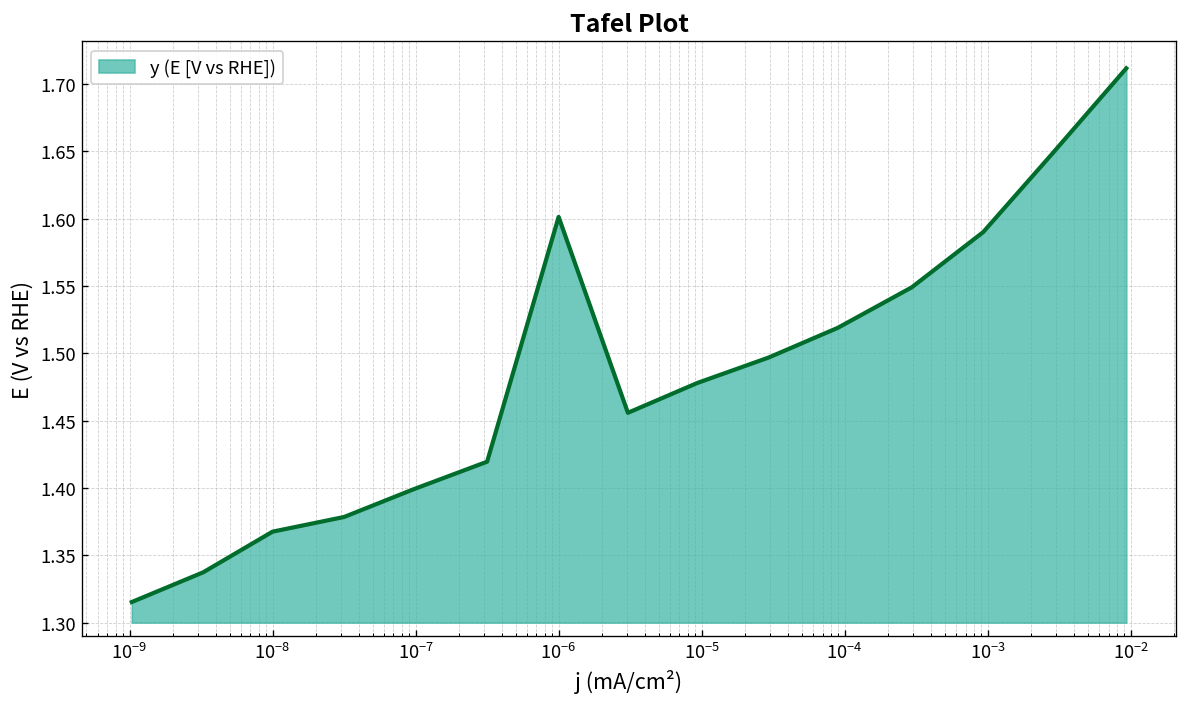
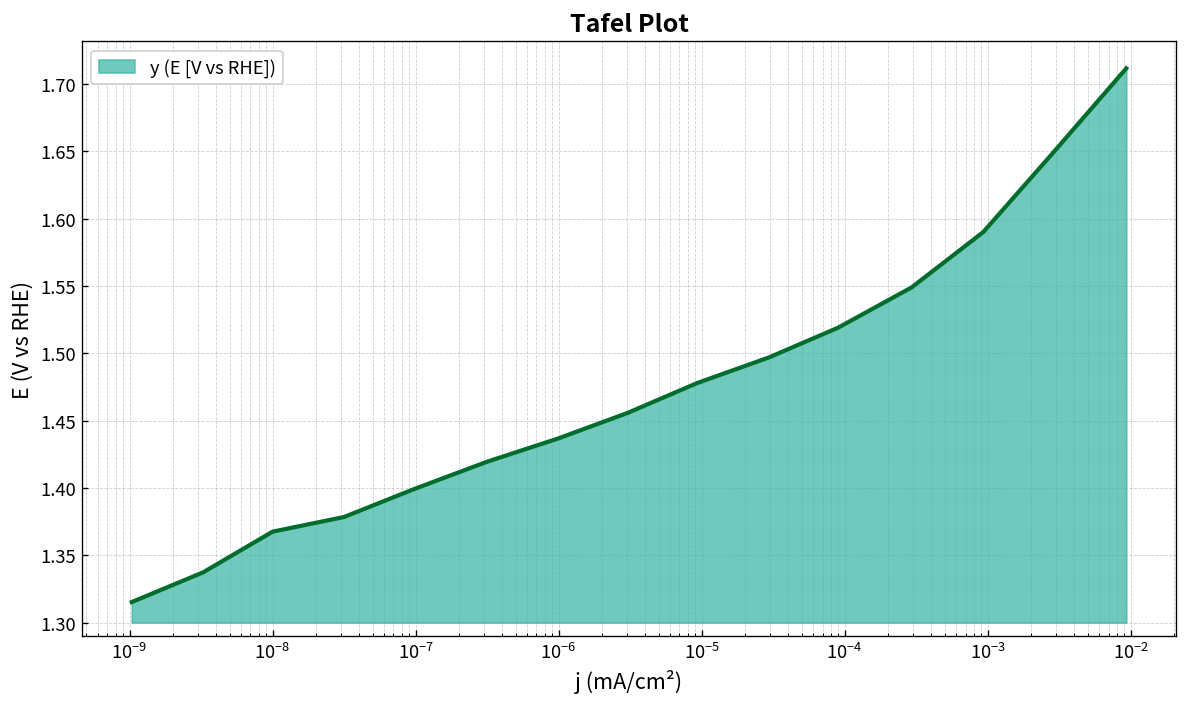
  {
    "10^-9": 1.315,
    "10^-8": 1.368,
-   "10^-6": 1.601
+   "10^-6": 1.437
  }
